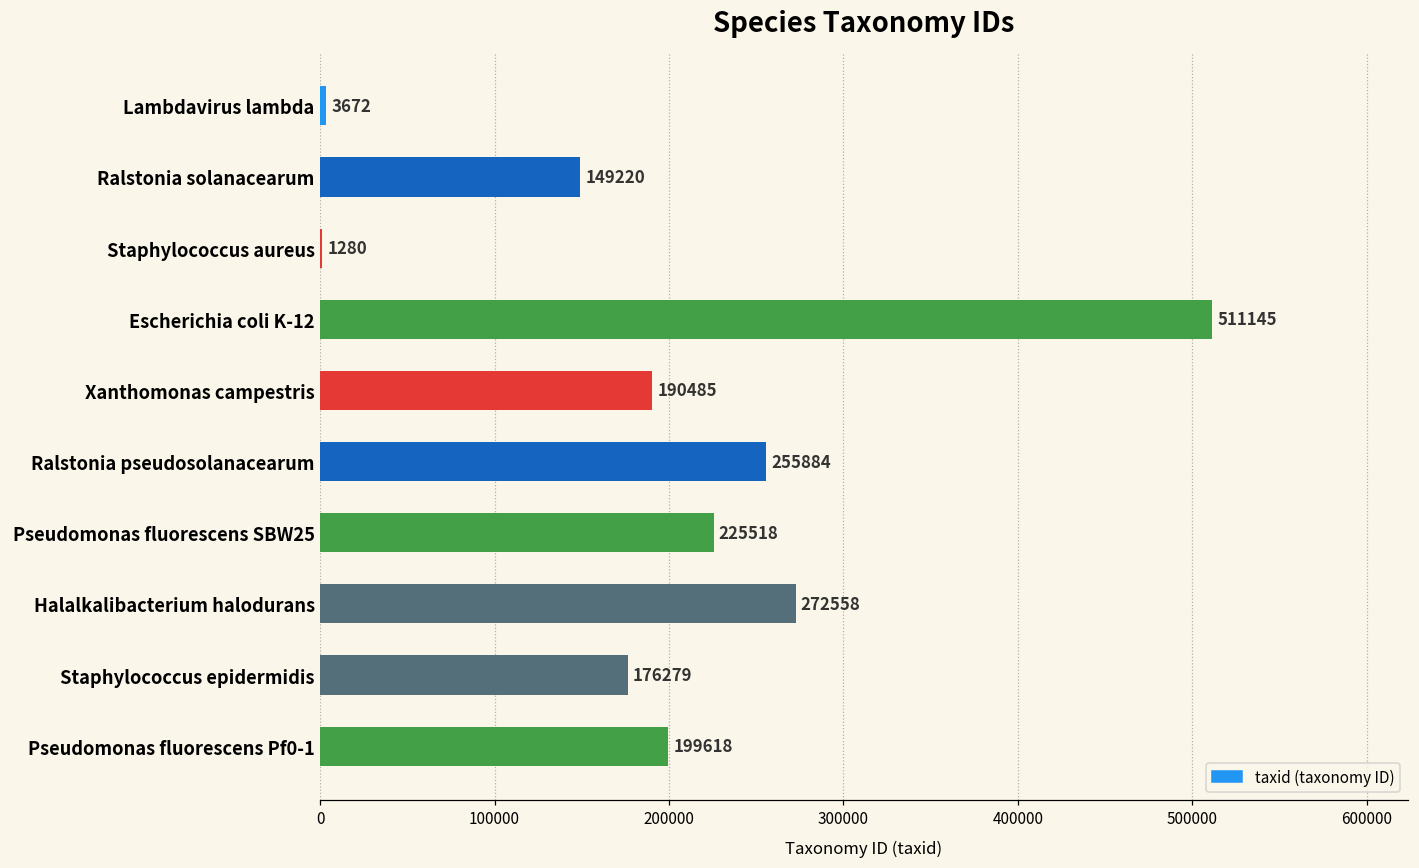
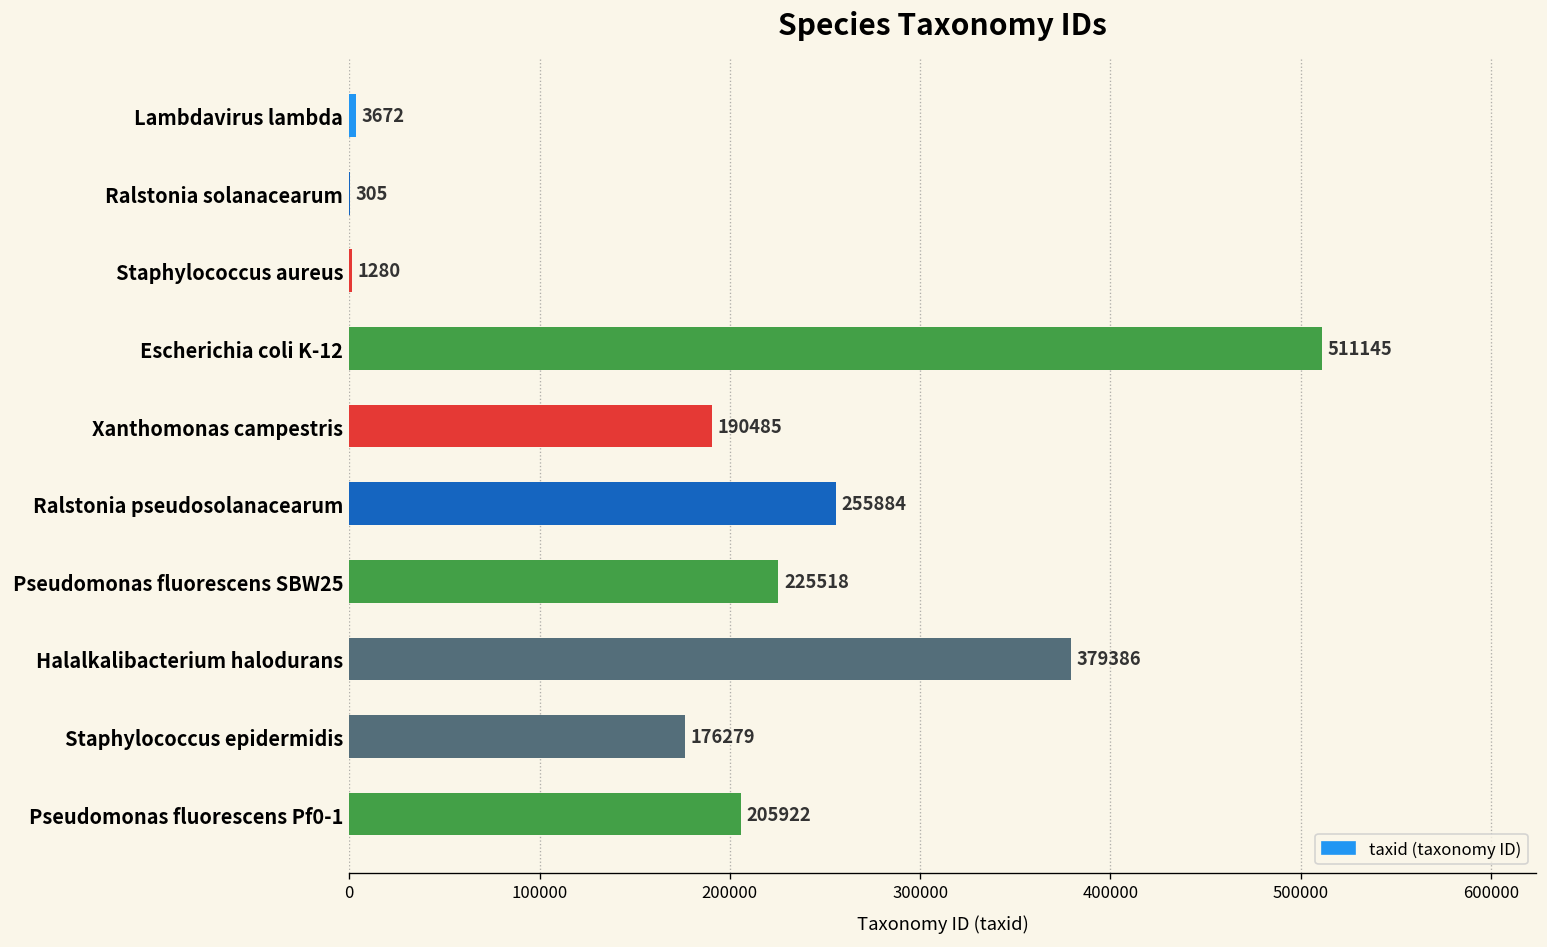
  {
    "Lambdavirus lambda": 3672,
-   "Ralstonia solanacearum": 149220,
+   "Ralstonia solanacearum": 305,
    "Staphylococcus aureus": 1280,
    "Escherichia coli K-12": 511145,
    "Xanthomonas campestris": 190485,
    "Ralstonia pseudosolanacearum": 255884,
    "Pseudomonas fluorescens SBW25": 225518,
-   "Halalkalibacterium halodurans": 272558,
+   "Halalkalibacterium halodurans": 379386,
    "Staphylococcus epidermidis": 176279,
-   "Pseudomonas fluorescens Pf0-1": 199618
+   "Pseudomonas fluorescens Pf0-1": 205922
  }
